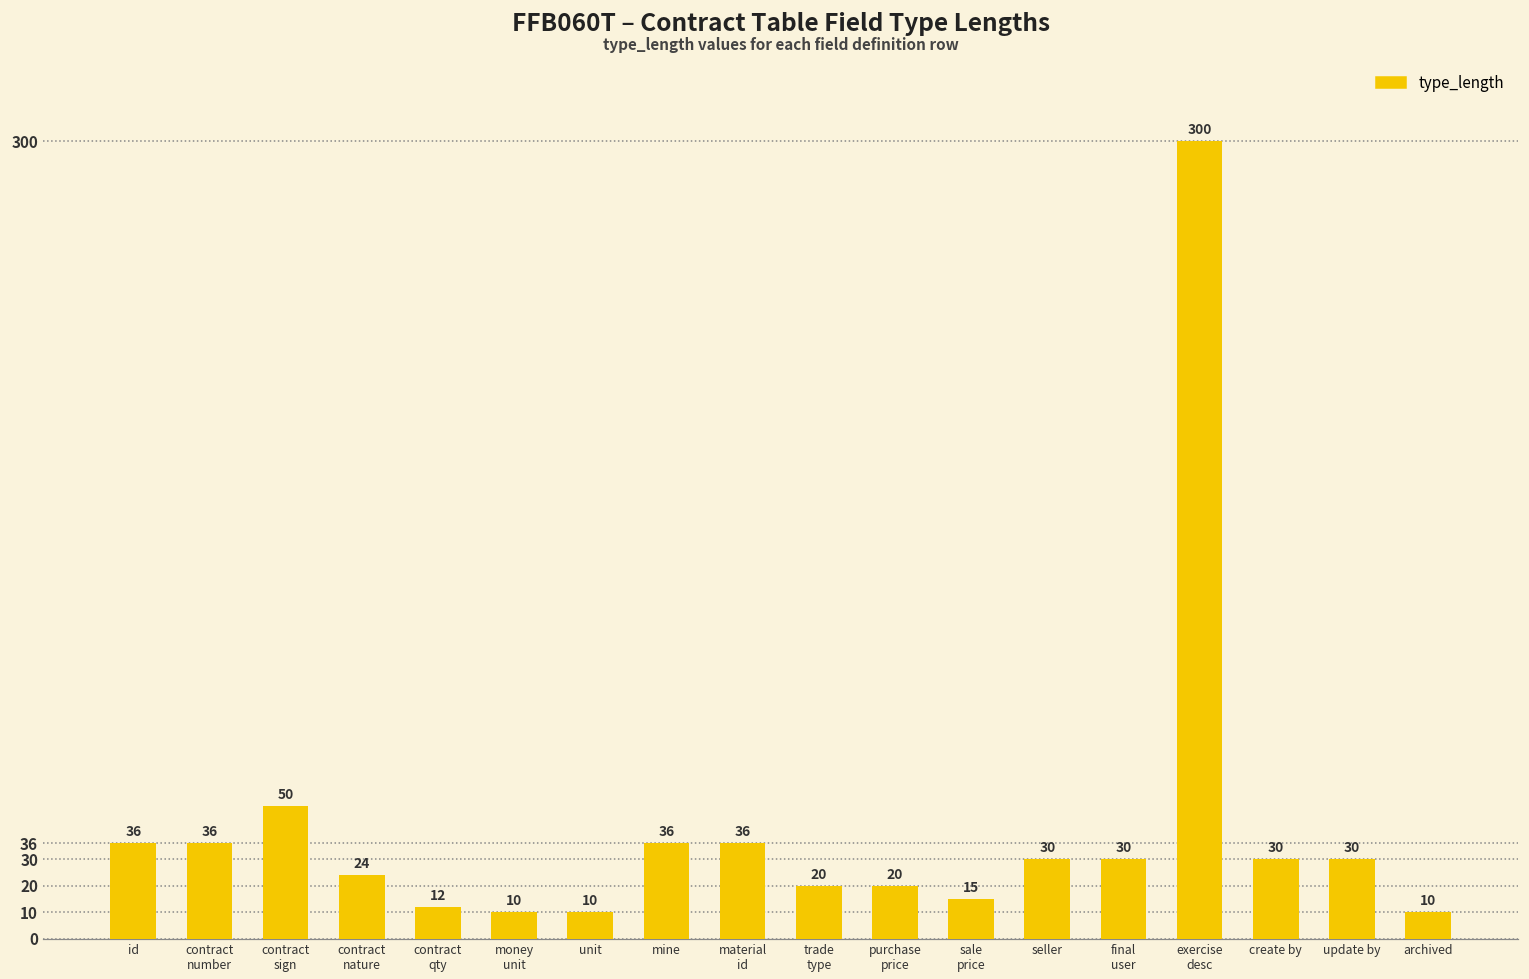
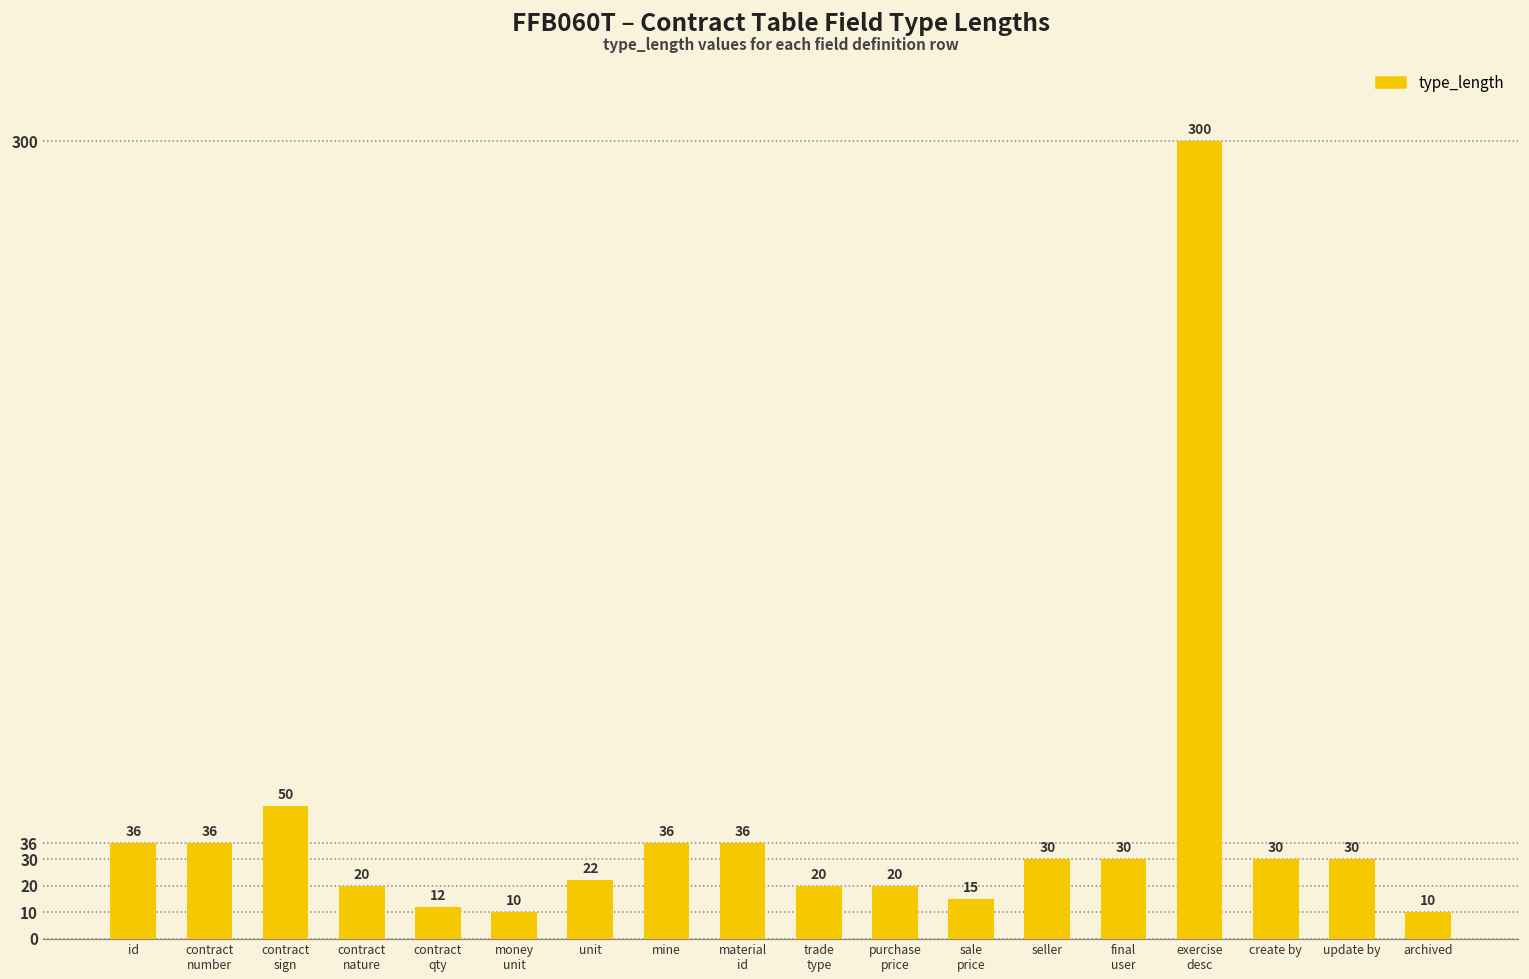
  {
    "id": 36,
    "contract number": 36,
    "contract sign": 50,
-   "contract nature": 24,
+   "contract nature": 20,
    "contract qty": 12,
    "money unit": 10,
-   "unit": 10,
+   "unit": 22,
    "mine": 36,
    "material id": 36,
    "trade type": 20,
    "purchase price": 20,
    "sale price": 15,
    "seller": 30,
    "final user": 30,
    "exercise desc": 300,
    "create by": 30,
    "update by": 30,
    "archived": 10
  }
